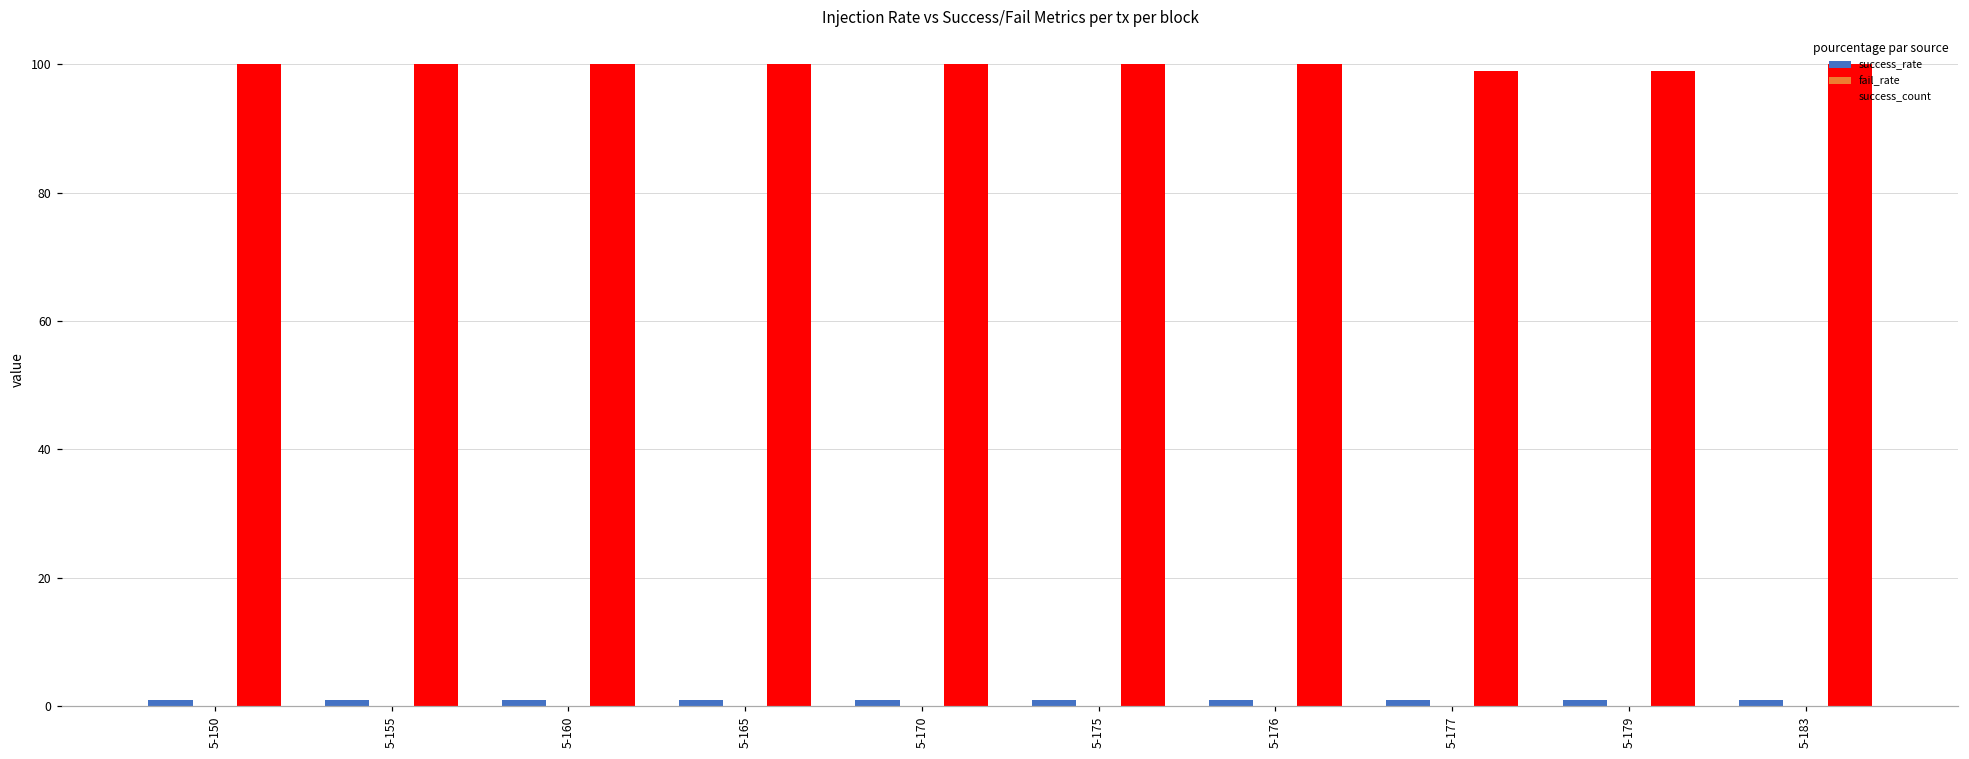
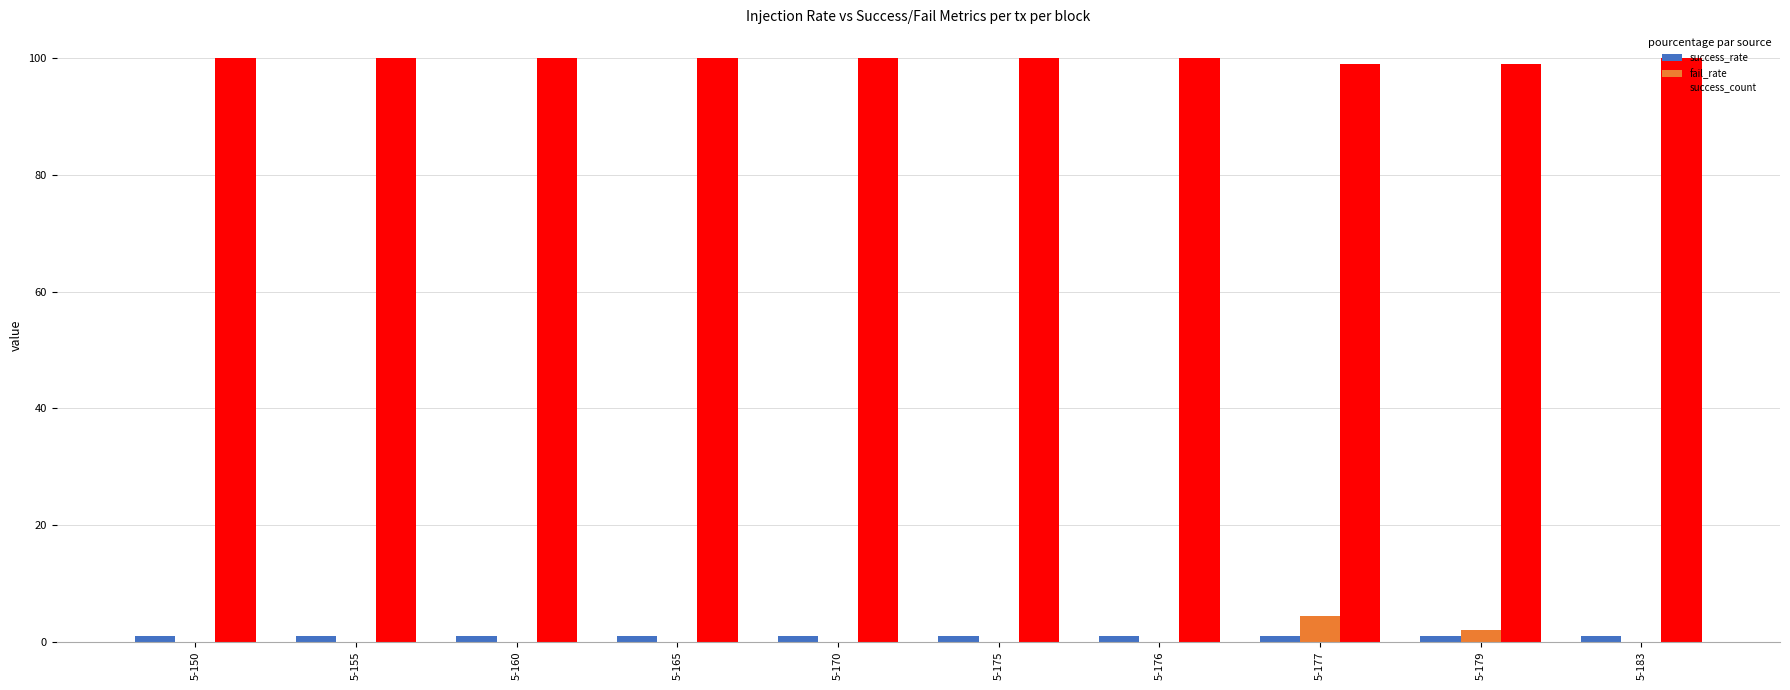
  {
    "success_rate": {
      "5-150": 1,
      "5-155": 1,
      "5-160": 1,
      "5-165": 1,
      "5-170": 1,
      "5-175": 1,
      "5-176": 1,
      "5-177": 1,
      "5-179": 1,
      "5-183": 1
    },
    "fail_rate": {
      "5-150": 0,
      "5-155": 0,
      "5-160": 0,
      "5-165": 0,
      "5-170": 0,
      "5-175": 0,
      "5-176": 0,
-     "5-177": 0,
-     "5-179": 0,
+     "5-177": 4,
+     "5-179": 2,
      "5-183": 0
    },
    "success_count": {
      "5-150": 100,
      "5-155": 100,
      "5-160": 100,
      "5-165": 100,
      "5-170": 100,
      "5-175": 100,
      "5-176": 100,
      "5-177": 99,
      "5-179": 99,
      "5-183": 100
    }
  }
